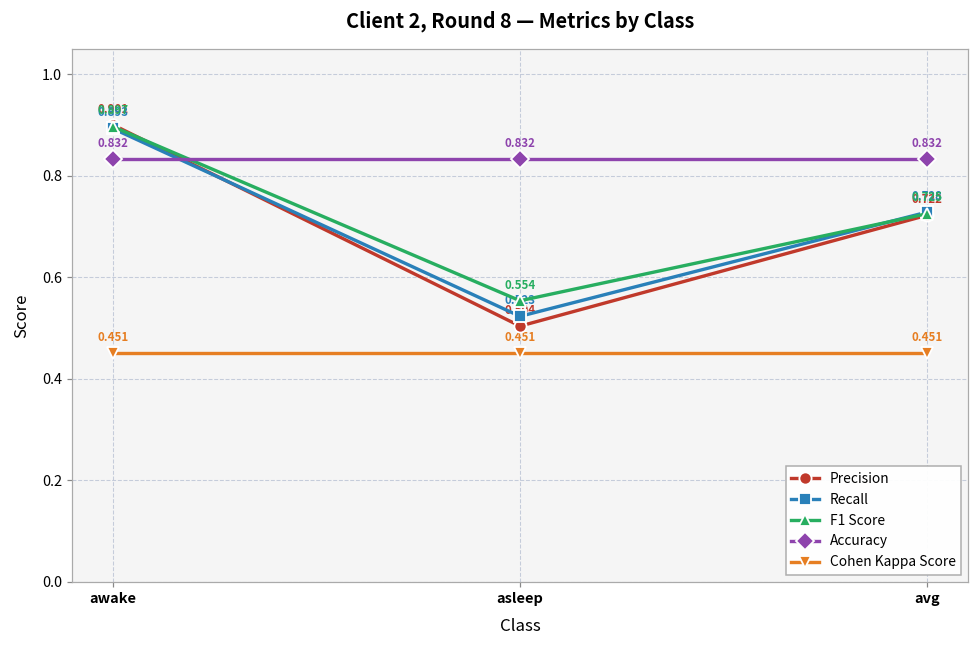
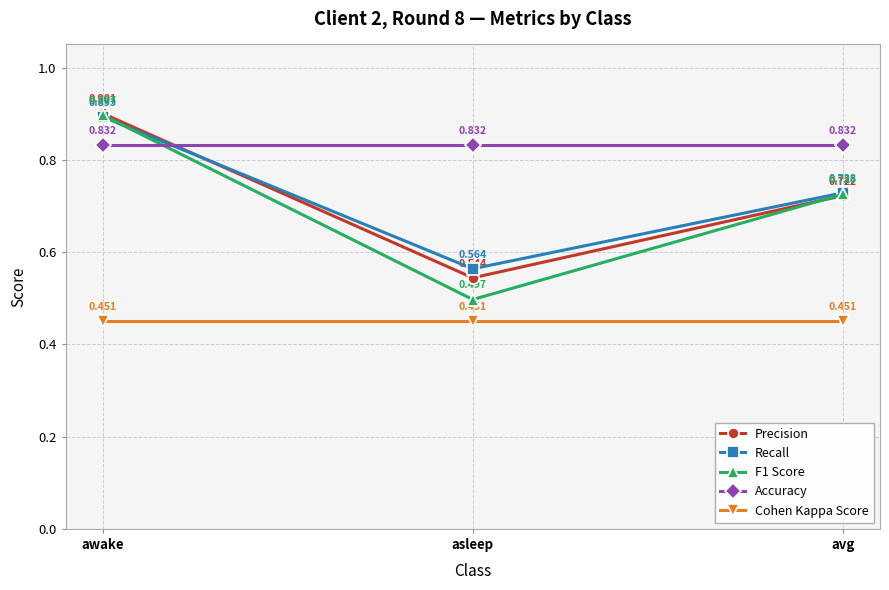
  {
    "Precision": {
-     "asleep": 0.504
+     "asleep": 0.544
    },
    "Recall": {
-     "asleep": 0.523
+     "asleep": 0.564
    },
    "F1 Score": {
-     "asleep": 0.554
+     "asleep": 0.497
    },
    "Accuracy": {
      "awake": 0.832,
      "asleep": 0.832,
      "avg": 0.832
    },
    "Cohen Kappa Score": {
      "awake": 0.451,
      "asleep": 0.451,
      "avg": 0.451
    }
  }
